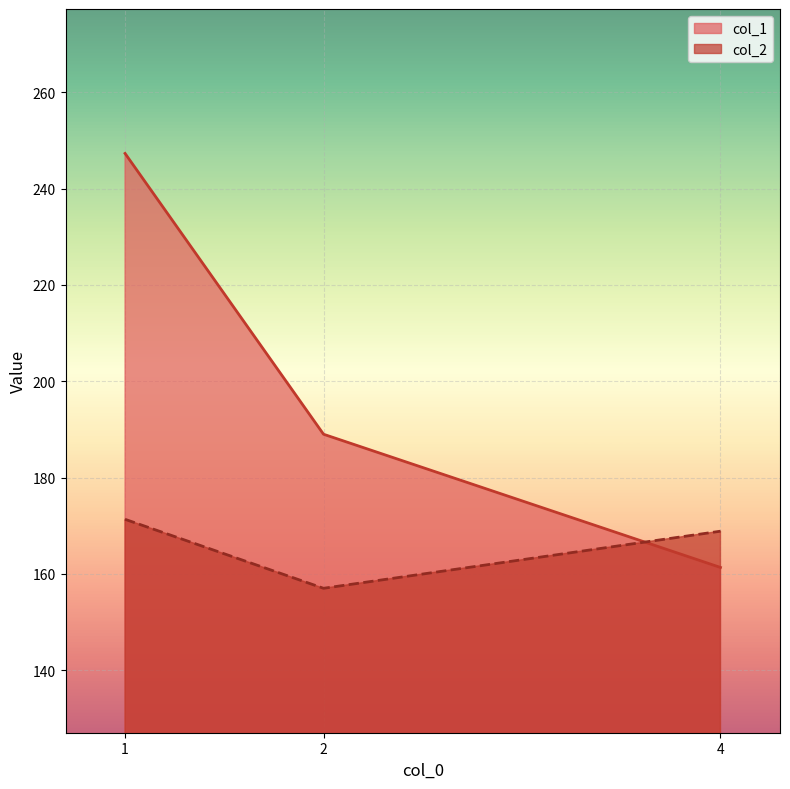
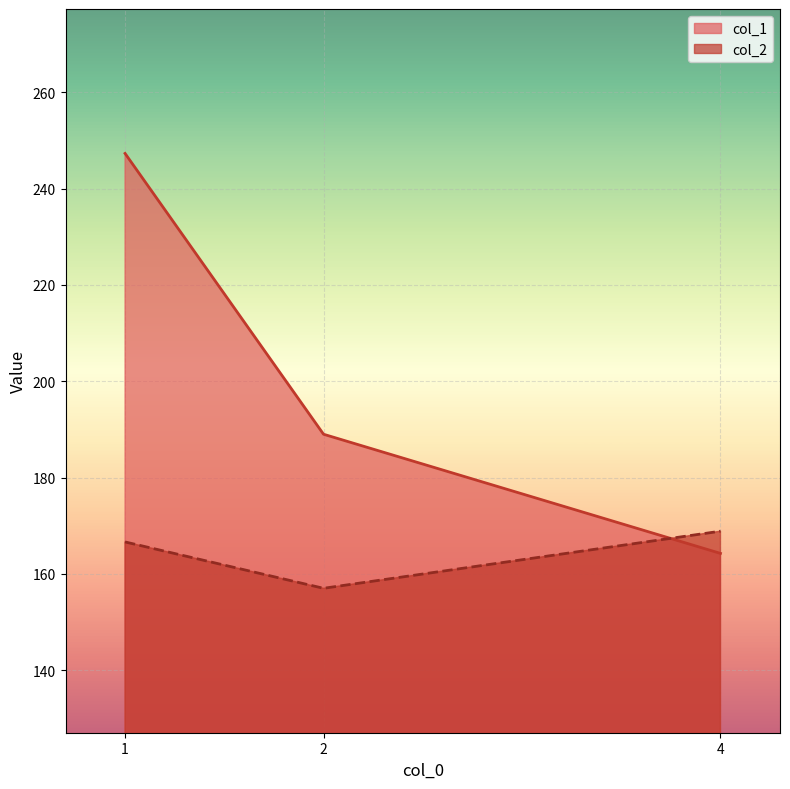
  {
    "col_1": {
      "1": 247,
      "2": 189,
-     "4": 161
+     "4": 164
    },
    "col_2": {
-     "1": 171,
+     "1": 167,
      "2": 157,
      "4": 169
    }
  }
